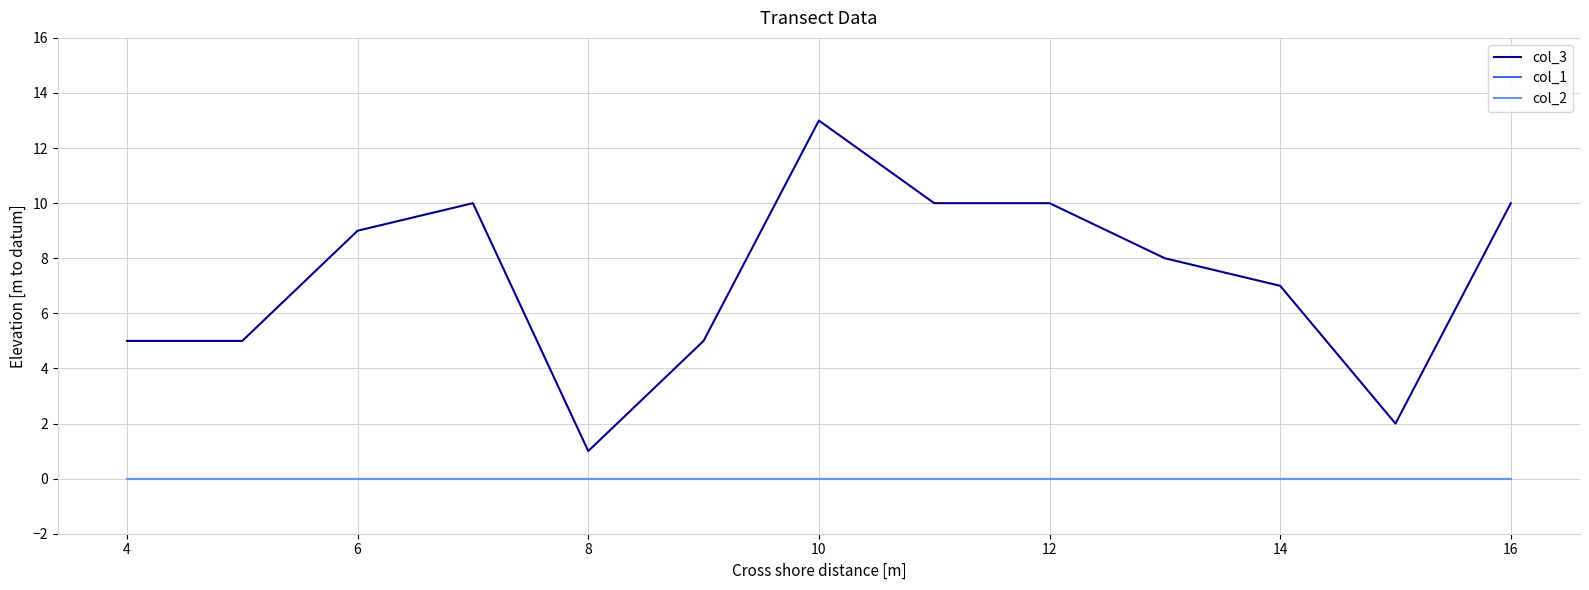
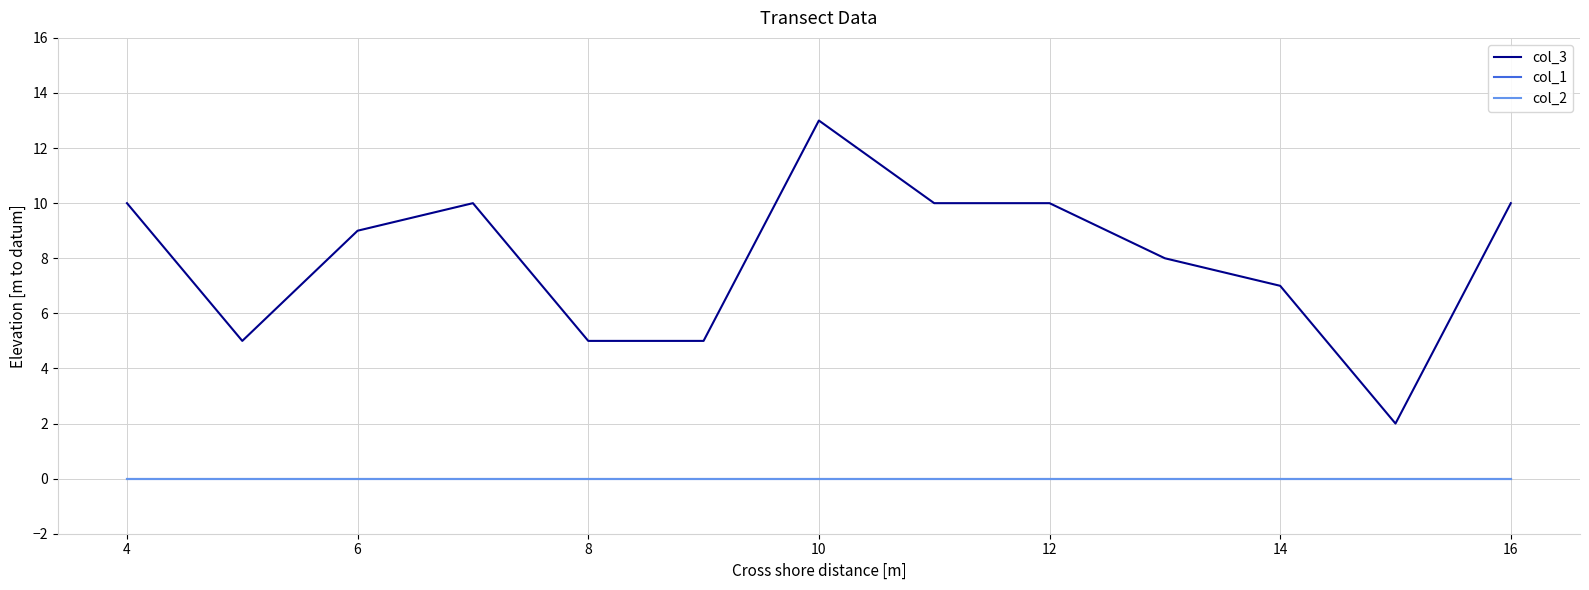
  {
    "col_3": {
-     "4": 5,
+     "4": 10,
      "6": 9,
-     "8": 1,
+     "8": 5,
      "10": 13,
      "12": 10,
      "14": 7,
      "16": 10
    },
    "col_2": {
      "4": 0,
      "6": 0,
      "8": 0,
      "10": 0,
      "12": 0,
      "14": 0,
      "16": 0
    }
  }
